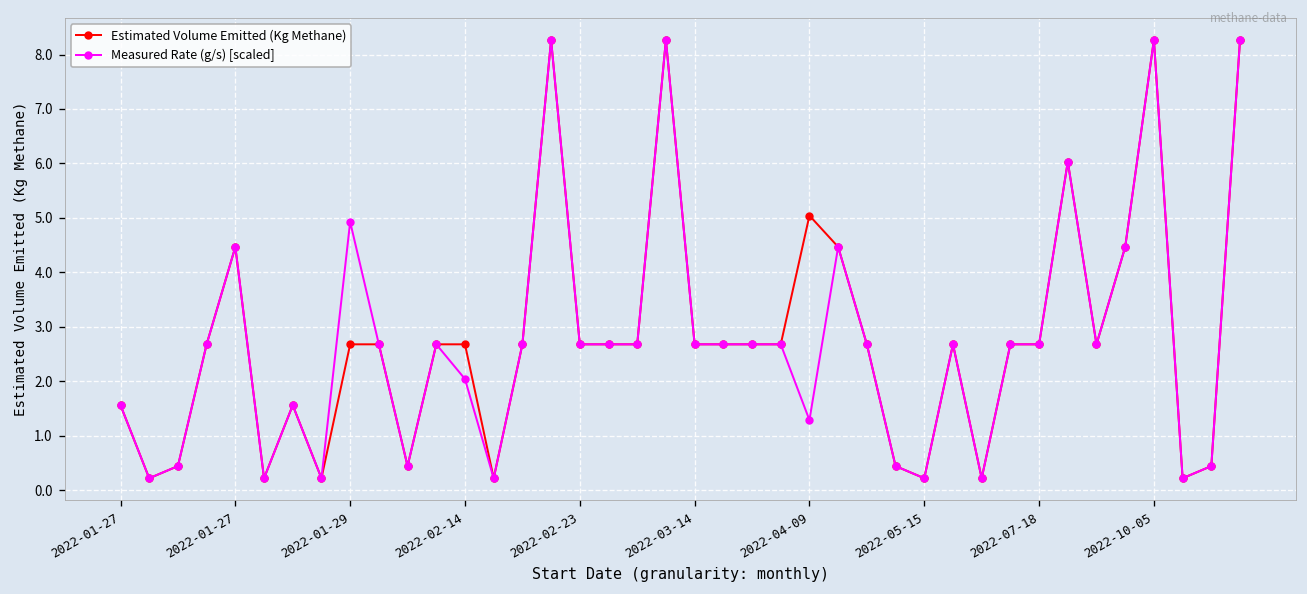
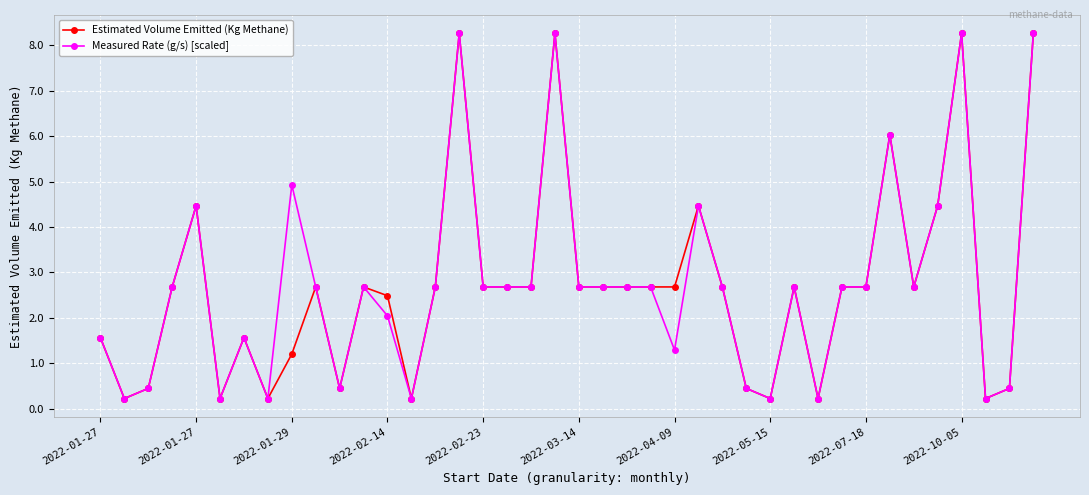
  {
    "Estimated Volume Emitted (Kg Methane)": {
-     "2022-01-29": 2.7,
-     "2022-02-14": 2.7,
-     "2022-04-09": 5.0
+     "2022-01-29": 1.2,
+     "2022-02-14": 2.5,
+     "2022-04-09": 2.7
    },
    "Measured Rate (g/s) [scaled]": {
      "2022-01-29": 4.9,
      "2022-02-14": 2.0,
      "2022-04-09": 1.3
    }
  }
